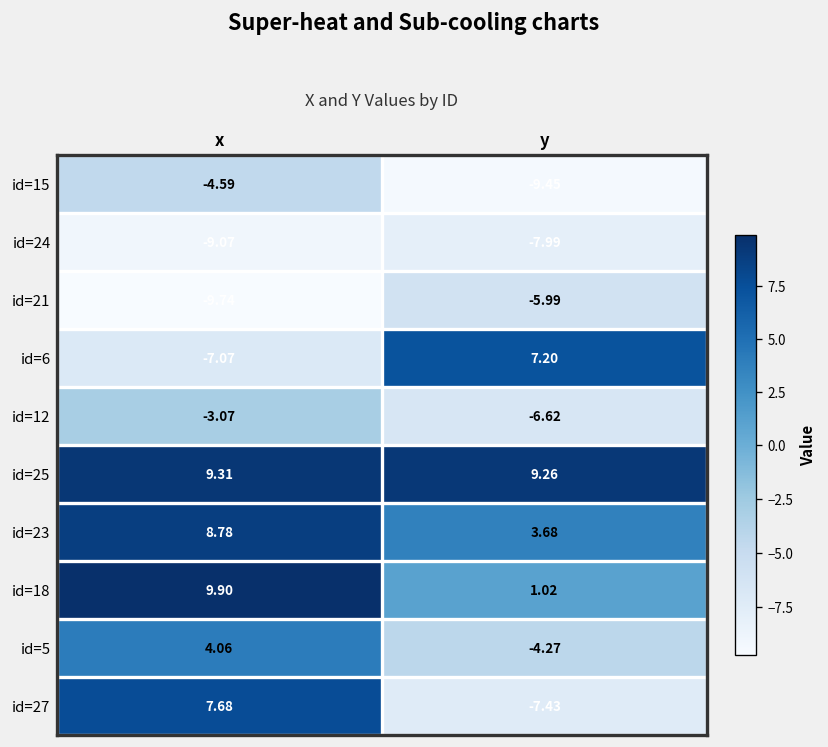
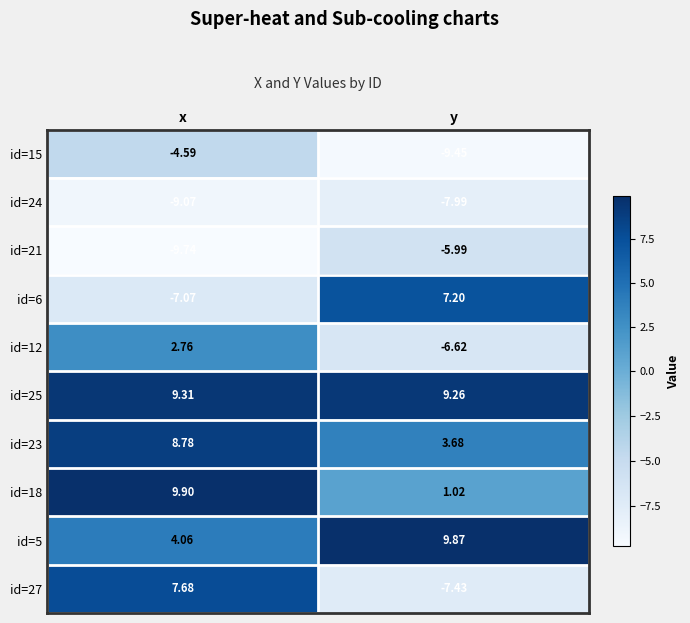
  {
    "id=15": {
      "x": -4.59
    },
    "id=21": {
      "y": -5.99
    },
    "id=6": {
      "y": 7.20
    },
    "id=12": {
-     "x": -3.07,
+     "x": 2.76,
      "y": -6.62
    },
    "id=25": {
      "x": 9.31,
      "y": 9.26
    },
    "id=23": {
      "x": 8.78,
      "y": 3.68
    },
    "id=18": {
      "x": 9.90,
      "y": 1.02
    },
    "id=5": {
      "x": 4.06,
-     "y": -4.27
+     "y": 9.87
    },
    "id=27": {
      "x": 7.68
    }
  }
